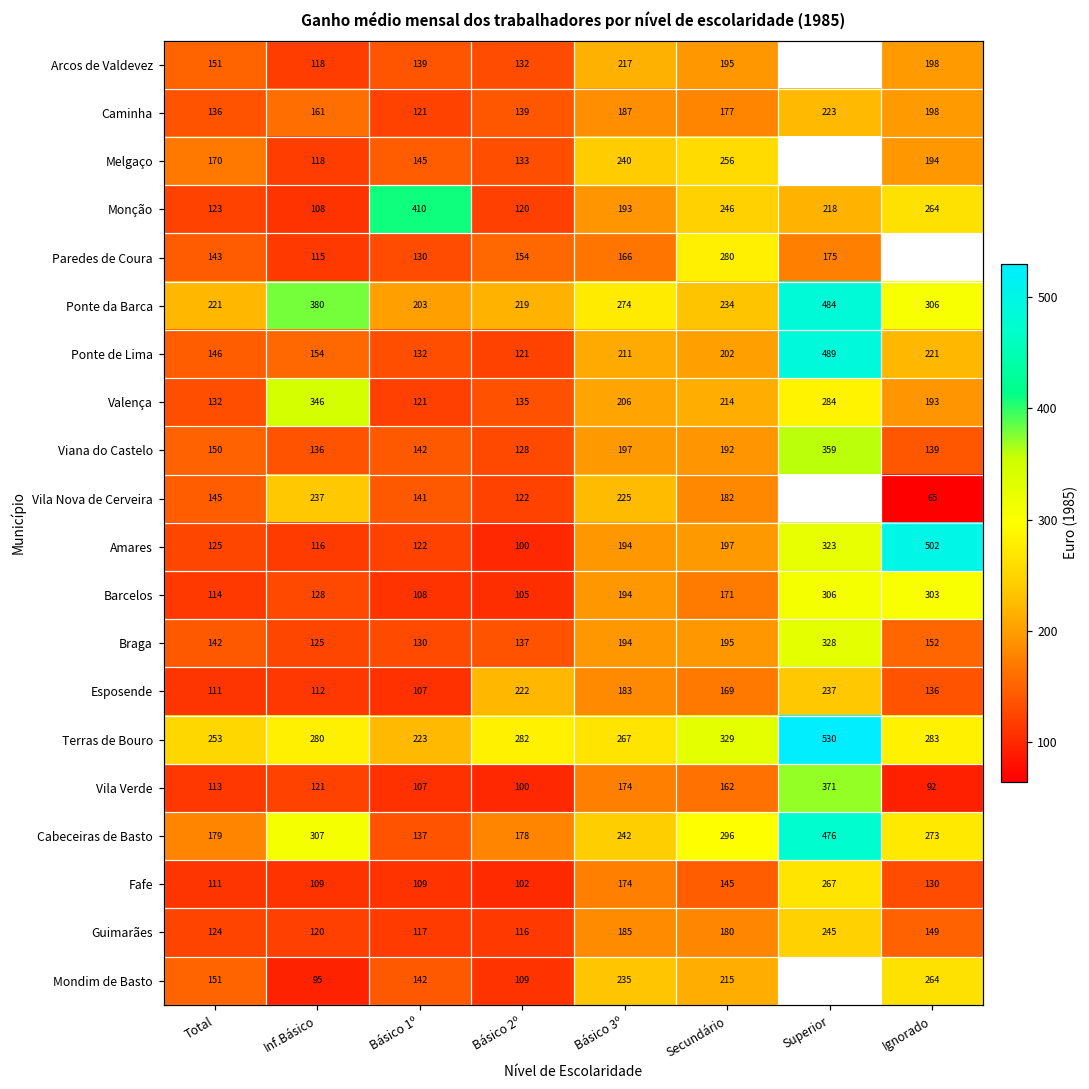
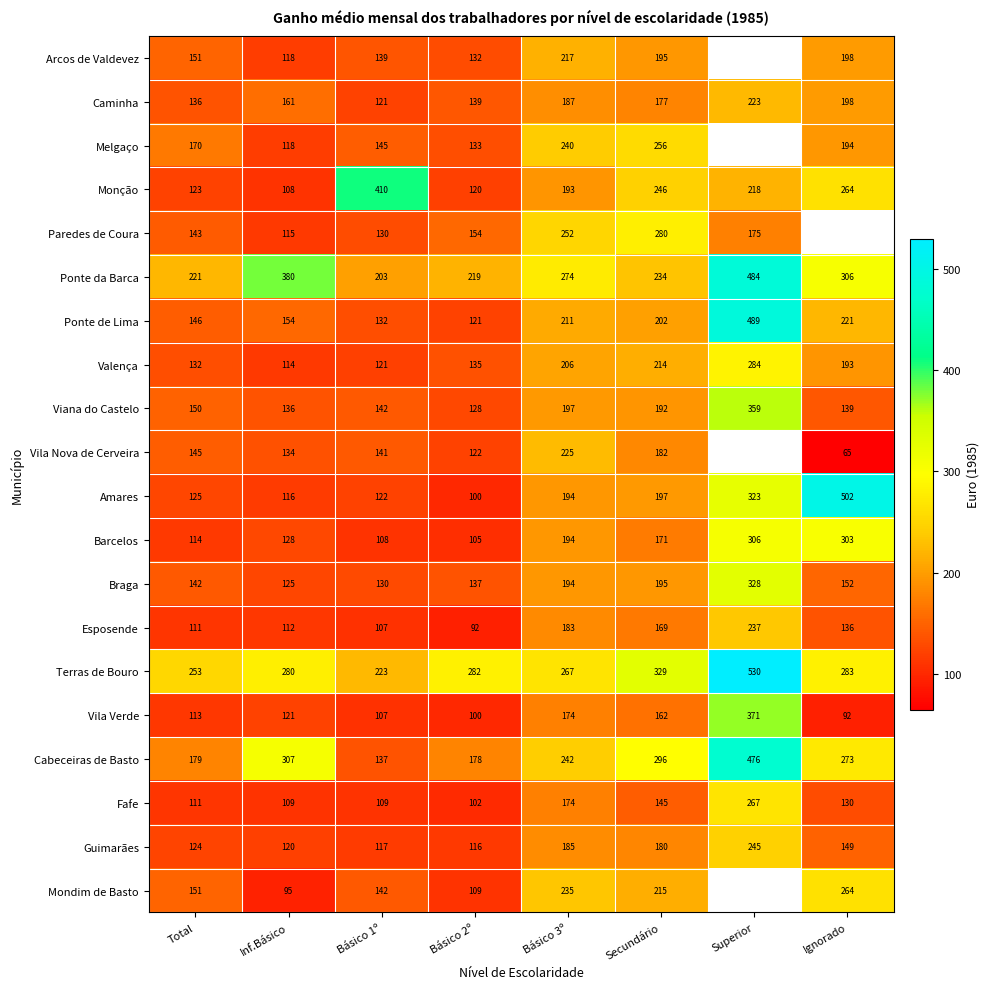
  {
    "Arcos de Valdevez": {
      "Total": 151,
      "Inf.Básico": 118,
      "Básico 1º": 139,
      "Básico 2º": 132,
      "Básico 3º": 217,
      "Secundário": 195,
      "Ignorado": 198
    },
    "Caminha": {
      "Total": 136,
      "Inf.Básico": 161,
      "Básico 1º": 121,
      "Básico 2º": 139,
      "Básico 3º": 187,
      "Secundário": 177,
      "Superior": 223,
      "Ignorado": 198
    },
    "Melgaço": {
      "Total": 170,
      "Inf.Básico": 118,
      "Básico 1º": 145,
      "Básico 2º": 133,
      "Básico 3º": 240,
      "Secundário": 256,
      "Ignorado": 194
    },
    "Monção": {
      "Total": 123,
      "Inf.Básico": 108,
      "Básico 1º": 410,
      "Básico 2º": 120,
      "Básico 3º": 193,
      "Secundário": 246,
      "Superior": 218,
      "Ignorado": 264
    },
    "Paredes de Coura": {
      "Total": 143,
      "Inf.Básico": 115,
      "Básico 1º": 130,
      "Básico 2º": 154,
-     "Básico 3º": 166,
+     "Básico 3º": 252,
      "Secundário": 280,
      "Superior": 175
    },
    "Ponte da Barca": {
      "Total": 221,
      "Inf.Básico": 380,
      "Básico 1º": 203,
      "Básico 2º": 219,
      "Básico 3º": 274,
      "Secundário": 234,
      "Superior": 484,
      "Ignorado": 306
    },
    "Ponte de Lima": {
      "Total": 146,
      "Inf.Básico": 154,
      "Básico 1º": 132,
      "Básico 2º": 121,
      "Básico 3º": 211,
      "Secundário": 202,
      "Superior": 489,
      "Ignorado": 221
    },
    "Valença": {
      "Total": 132,
-     "Inf.Básico": 346,
+     "Inf.Básico": 114,
      "Básico 1º": 121,
      "Básico 2º": 135,
      "Básico 3º": 206,
      "Secundário": 214,
      "Superior": 284,
      "Ignorado": 193
    },
    "Viana do Castelo": {
      "Total": 150,
      "Inf.Básico": 136,
      "Básico 1º": 142,
      "Básico 2º": 128,
      "Básico 3º": 197,
      "Secundário": 192,
      "Superior": 359,
      "Ignorado": 139
    },
    "Vila Nova de Cerveira": {
      "Total": 145,
-     "Inf.Básico": 237,
+     "Inf.Básico": 134,
      "Básico 1º": 141,
      "Básico 2º": 122,
      "Básico 3º": 225,
      "Secundário": 182,
      "Ignorado": 65
    },
    "Amares": {
      "Total": 125,
      "Inf.Básico": 116,
      "Básico 1º": 122,
      "Básico 2º": 100,
      "Básico 3º": 194,
      "Secundário": 197,
      "Superior": 323,
      "Ignorado": 502
    },
    "Barcelos": {
      "Total": 114,
      "Inf.Básico": 128,
      "Básico 1º": 108,
      "Básico 2º": 105,
      "Básico 3º": 194,
      "Secundário": 171,
      "Superior": 306,
      "Ignorado": 303
    },
    "Braga": {
      "Total": 142,
      "Inf.Básico": 125,
      "Básico 1º": 130,
      "Básico 2º": 137,
      "Básico 3º": 194,
      "Secundário": 195,
      "Superior": 328,
      "Ignorado": 152
    },
    "Esposende": {
      "Total": 111,
      "Inf.Básico": 112,
      "Básico 1º": 107,
-     "Básico 2º": 222,
+     "Básico 2º": 92,
      "Básico 3º": 183,
      "Secundário": 169,
      "Superior": 237,
      "Ignorado": 136
    },
    "Terras de Bouro": {
      "Total": 253,
      "Inf.Básico": 280,
      "Básico 1º": 223,
      "Básico 2º": 282,
      "Básico 3º": 267,
      "Secundário": 329,
      "Superior": 530,
      "Ignorado": 283
    },
    "Vila Verde": {
      "Total": 113,
      "Inf.Básico": 121,
      "Básico 1º": 107,
      "Básico 2º": 100,
      "Básico 3º": 174,
      "Secundário": 162,
      "Superior": 371,
      "Ignorado": 92
    },
    "Cabeceiras de Basto": {
      "Total": 179,
      "Inf.Básico": 307,
      "Básico 1º": 137,
      "Básico 2º": 178,
      "Básico 3º": 242,
      "Secundário": 296,
      "Superior": 476,
      "Ignorado": 273
    },
    "Fafe": {
      "Total": 111,
      "Inf.Básico": 109,
      "Básico 1º": 109,
      "Básico 2º": 102,
      "Básico 3º": 174,
      "Secundário": 145,
      "Superior": 267,
      "Ignorado": 130
    },
    "Guimarães": {
      "Total": 124,
      "Inf.Básico": 120,
      "Básico 1º": 117,
      "Básico 2º": 116,
      "Básico 3º": 185,
      "Secundário": 180,
      "Superior": 245,
      "Ignorado": 149
    },
    "Mondim de Basto": {
      "Total": 151,
      "Inf.Básico": 95,
      "Básico 1º": 142,
      "Básico 2º": 109,
      "Básico 3º": 235,
      "Secundário": 215,
      "Ignorado": 264
    }
  }
